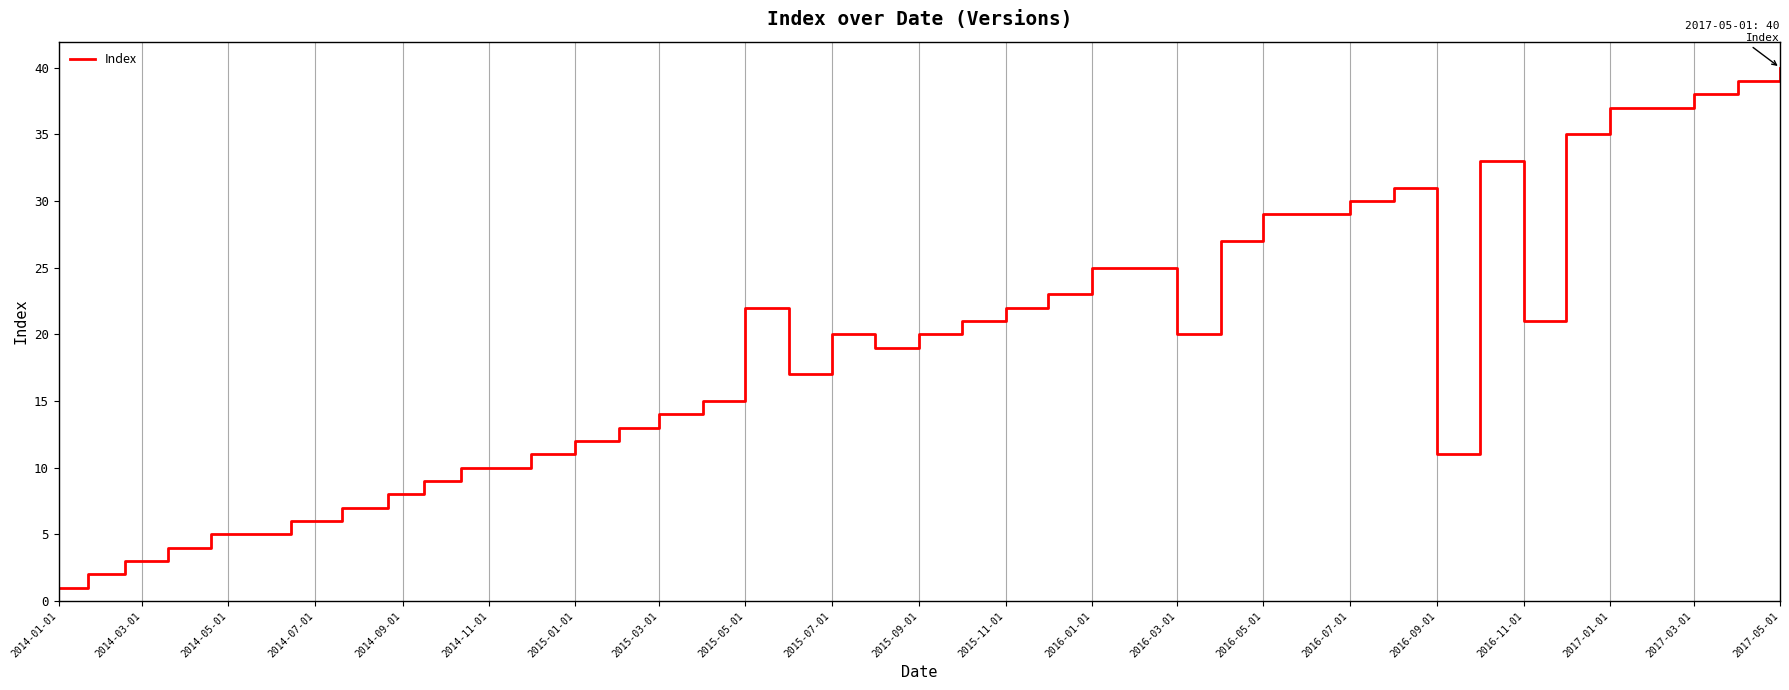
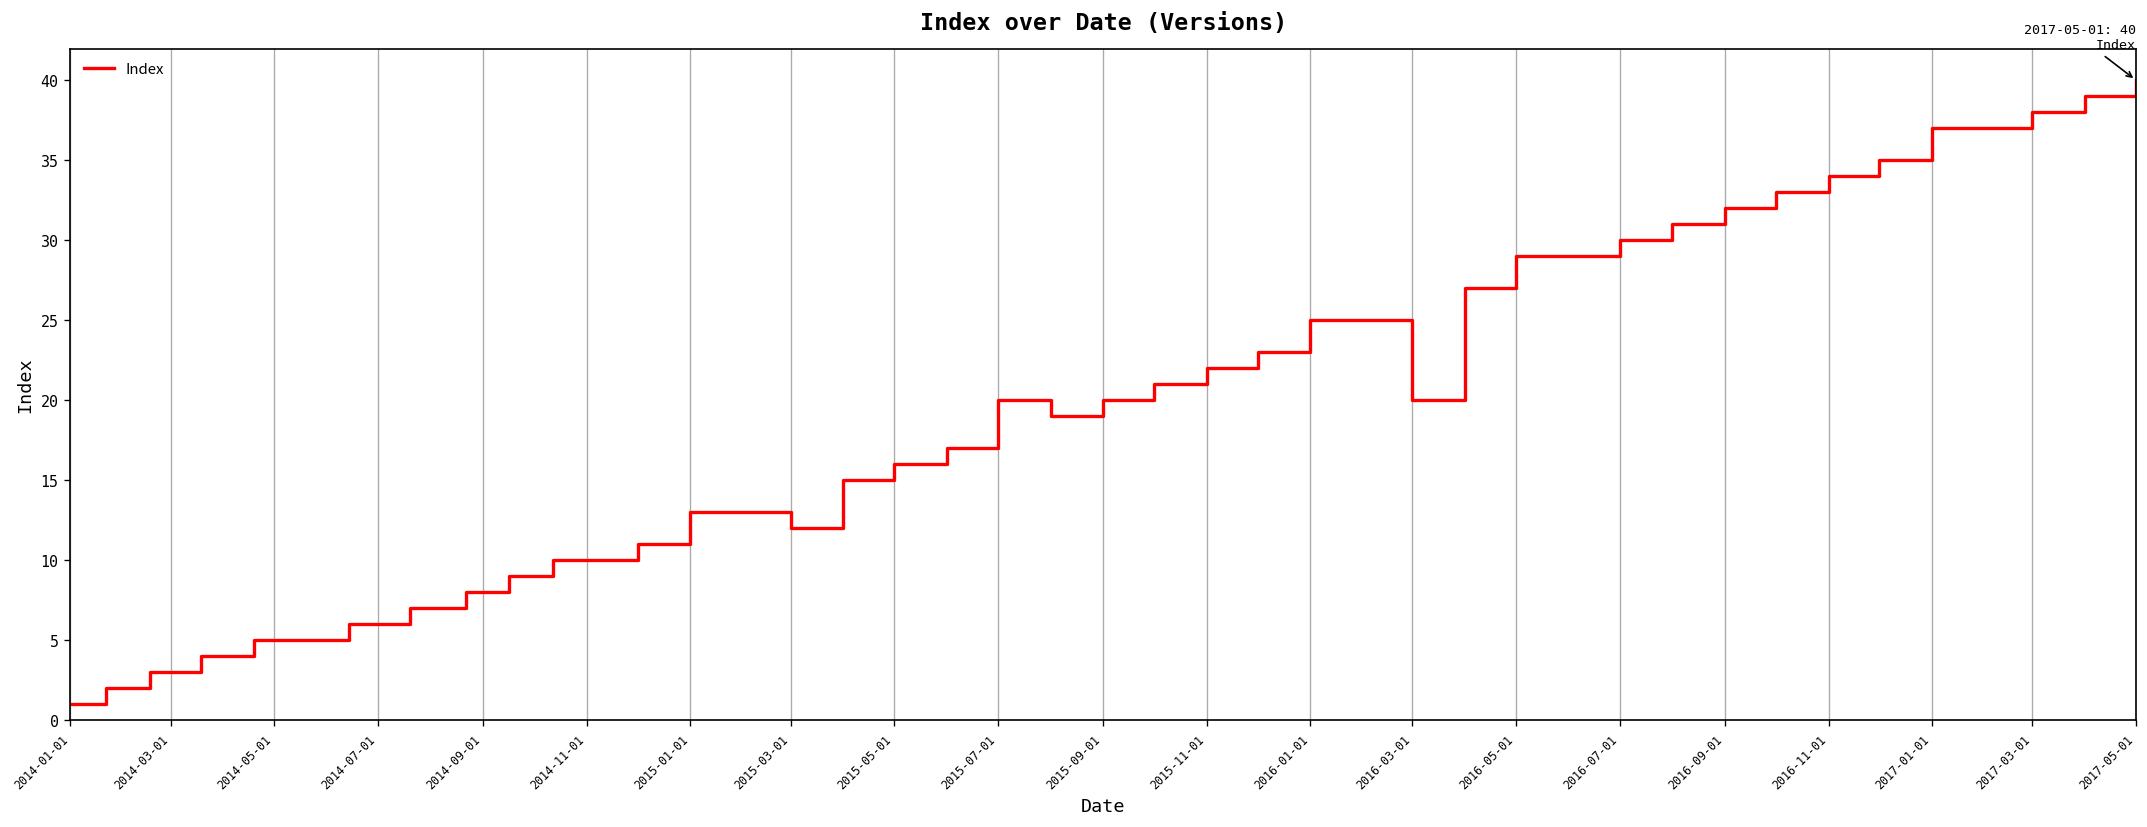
  {
    "2014-01-01": 1,
-   "2015-01-01": 12,
-   "2015-03-01": 14,
-   "2015-05-01": 22,
+   "2015-01-01": 13,
+   "2015-03-01": 12,
+   "2015-05-01": 16,
    "2015-07-01": 20,
    "2015-09-01": 20,
    "2015-11-01": 22,
    "2016-01-01": 25,
    "2016-03-01": 20,
    "2016-05-01": 29,
    "2016-07-01": 30,
-   "2016-09-01": 11,
-   "2016-11-01": 21,
+   "2016-09-01": 32,
+   "2016-11-01": 34,
    "2017-01-01": 37,
    "2017-03-01": 38
  }
